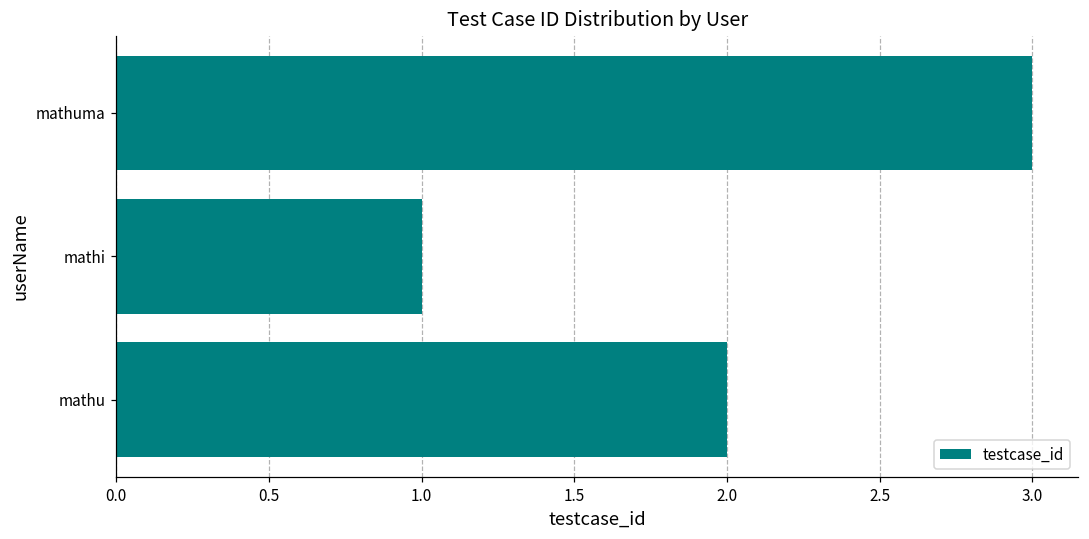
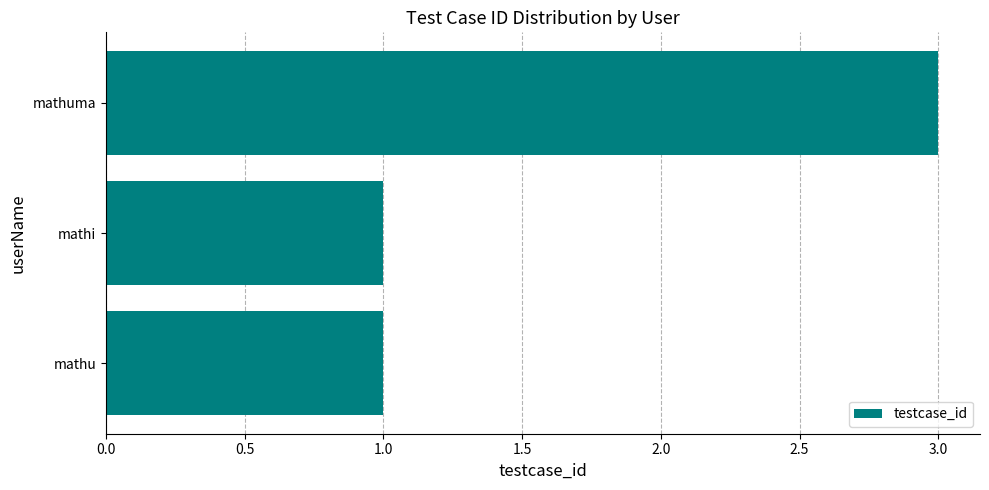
  {
    "mathuma": 3,
    "mathi": 1,
-   "mathu": 2
+   "mathu": 1
  }
